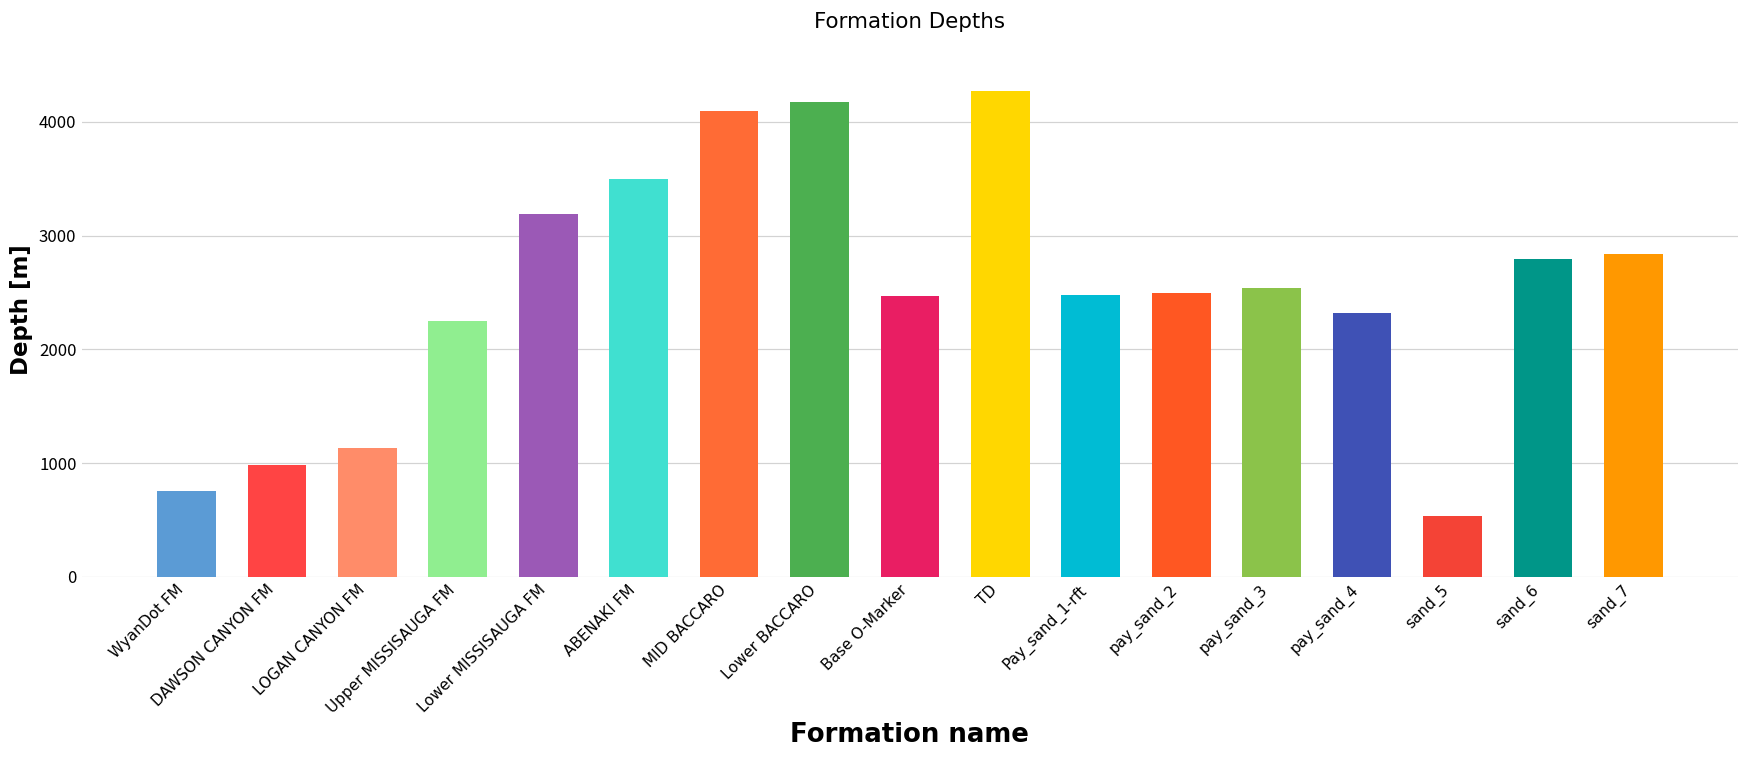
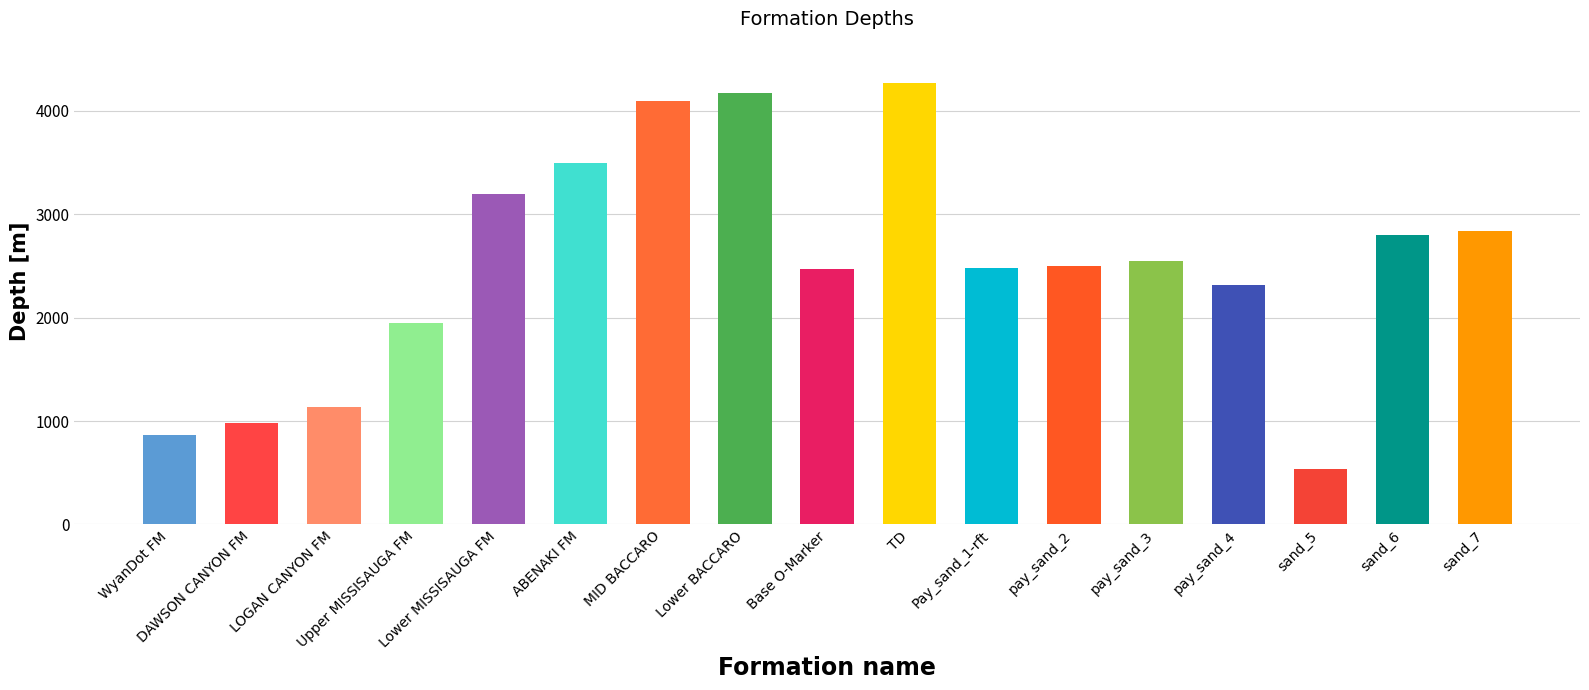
  {
-   "WyanDot FM": 760,
+   "WyanDot FM": 870,
    "DAWSON CANYON FM": 980,
    "LOGAN CANYON FM": 1140,
-   "Upper MISSISAUGA FM": 2250,
+   "Upper MISSISAUGA FM": 1950,
    "Lower MISSISAUGA FM": 3190,
    "ABENAKI FM": 3500,
    "MID BACCARO": 4090,
    "Lower BACCARO": 4170,
    "Base O-Marker": 2470,
    "TD": 4270,
    "Pay_sand_1-rft": 2480,
    "pay_sand_2": 2500,
    "pay_sand_3": 2540,
    "pay_sand_4": 2320,
    "sand_5": 540,
    "sand_6": 2800,
    "sand_7": 2840
  }
